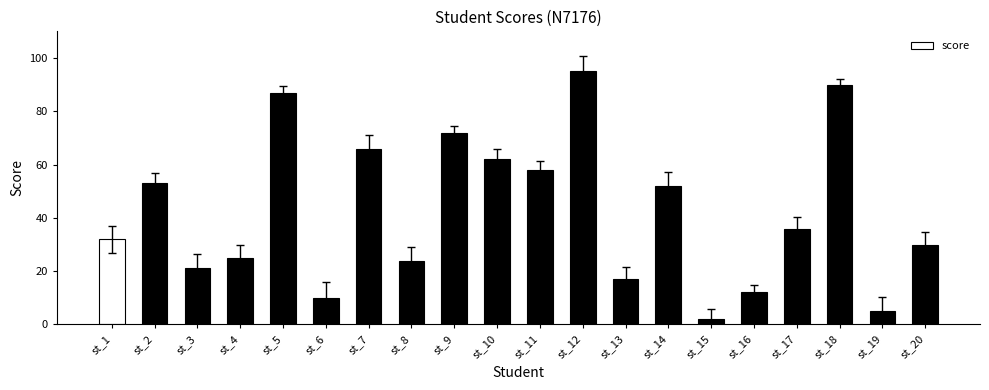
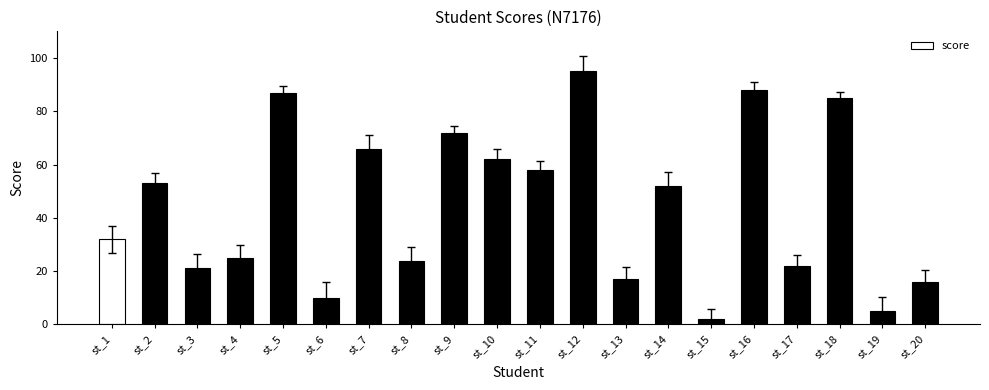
  {
    "score": {
      "st_1": 32,
      "st_2": 53,
      "st_3": 21,
      "st_4": 25,
      "st_5": 87,
      "st_6": 10,
      "st_7": 66,
      "st_8": 24,
      "st_9": 72,
      "st_10": 62,
      "st_11": 58,
      "st_12": 95,
      "st_13": 17,
      "st_14": 52,
      "st_15": 2,
-     "st_16": 12,
-     "st_17": 36,
-     "st_18": 90,
+     "st_16": 88,
+     "st_17": 22,
+     "st_18": 85,
      "st_19": 5,
-     "st_20": 30
+     "st_20": 16
    }
  }
